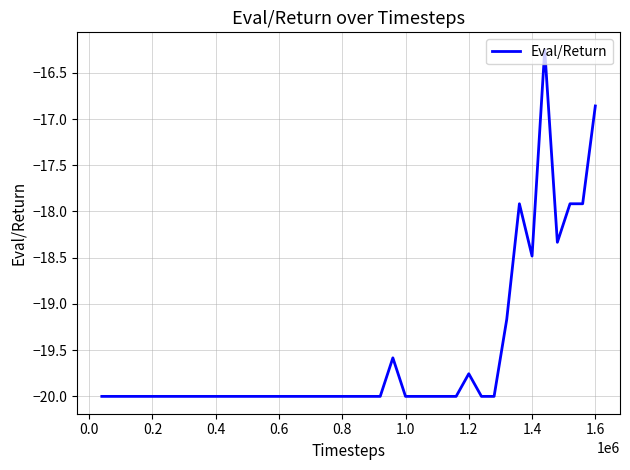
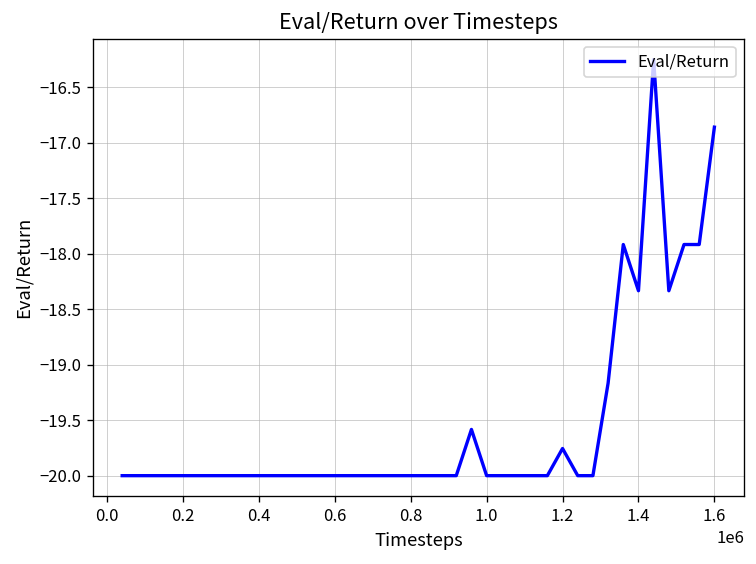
  {
    "0.2": -20.0,
    "0.4": -20.0,
    "0.6": -20.0,
    "0.8": -20.0,
    "1.0": -20.0,
    "1.2": -19.8,
-   "1.4": -18.5,
+   "1.4": -18.3,
    "1.6": -16.9
  }
